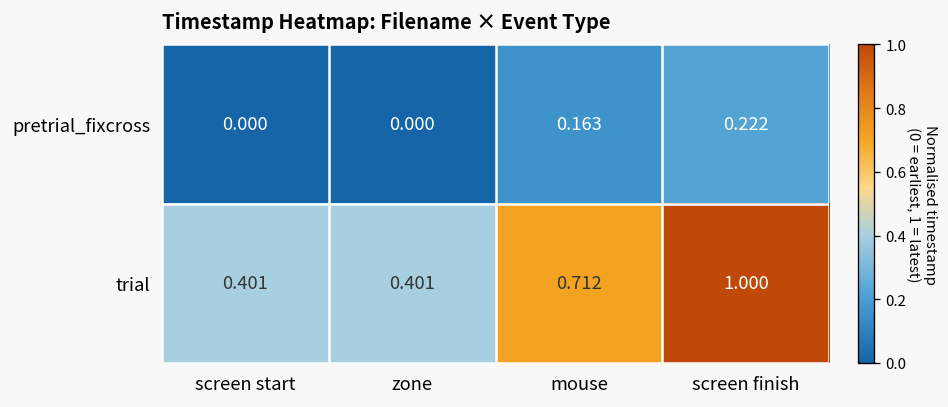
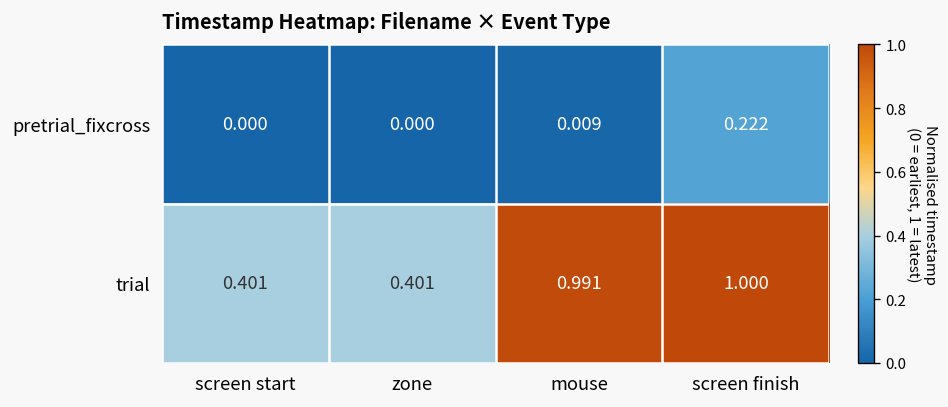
  {
    "pretrial_fixcross": {
      "screen start": 0.000,
      "zone": 0.000,
-     "mouse": 0.163,
+     "mouse": 0.009,
      "screen finish": 0.222
    },
    "trial": {
      "screen start": 0.401,
      "zone": 0.401,
-     "mouse": 0.712,
+     "mouse": 0.991,
      "screen finish": 1.000
    }
  }
